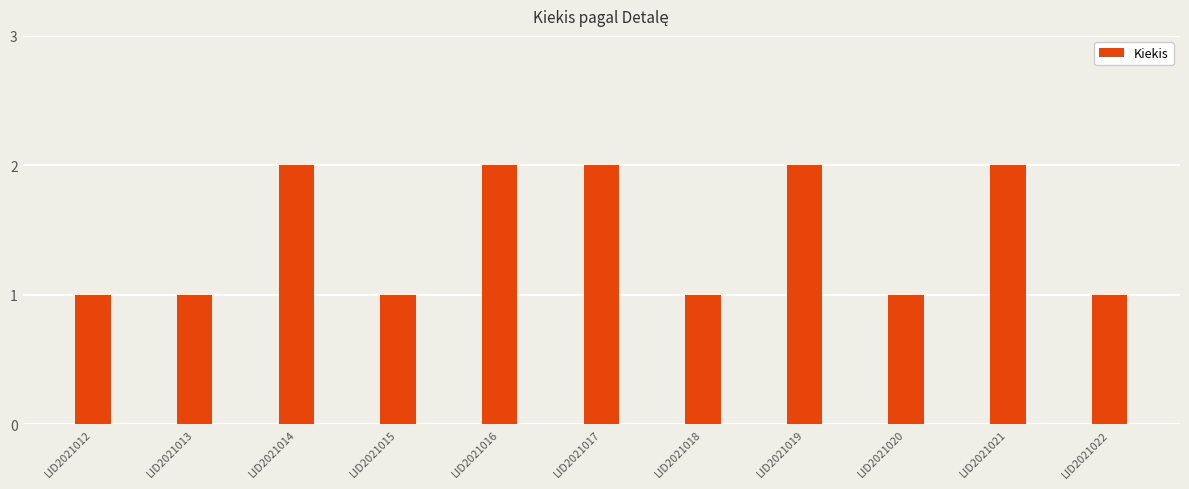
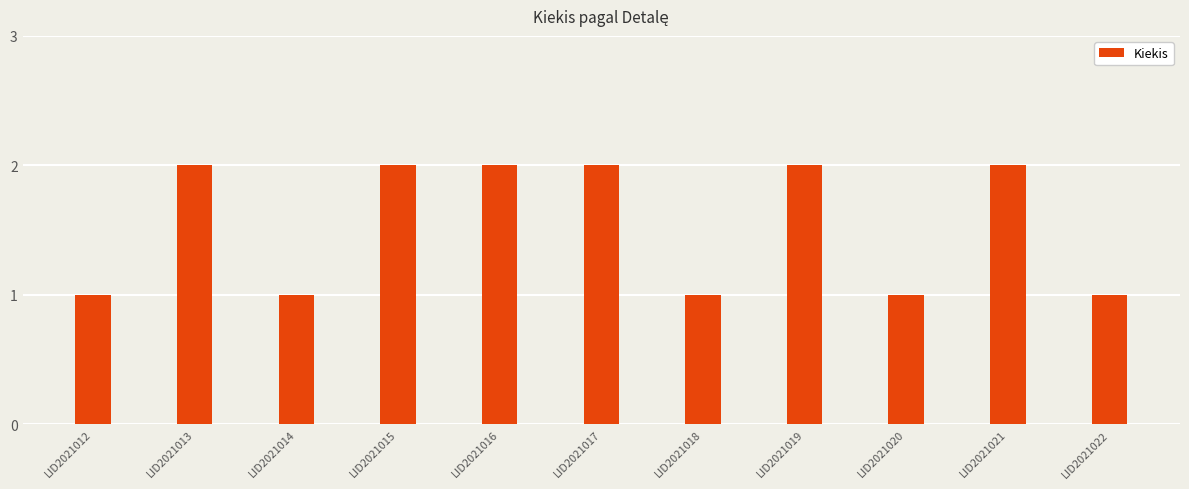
  {
    "LID2021012": 1,
-   "LID2021013": 1,
-   "LID2021014": 2,
-   "LID2021015": 1,
+   "LID2021013": 2,
+   "LID2021014": 1,
+   "LID2021015": 2,
    "LID2021016": 2,
    "LID2021017": 2,
    "LID2021018": 1,
    "LID2021019": 2,
    "LID2021020": 1,
    "LID2021021": 2,
    "LID2021022": 1
  }
